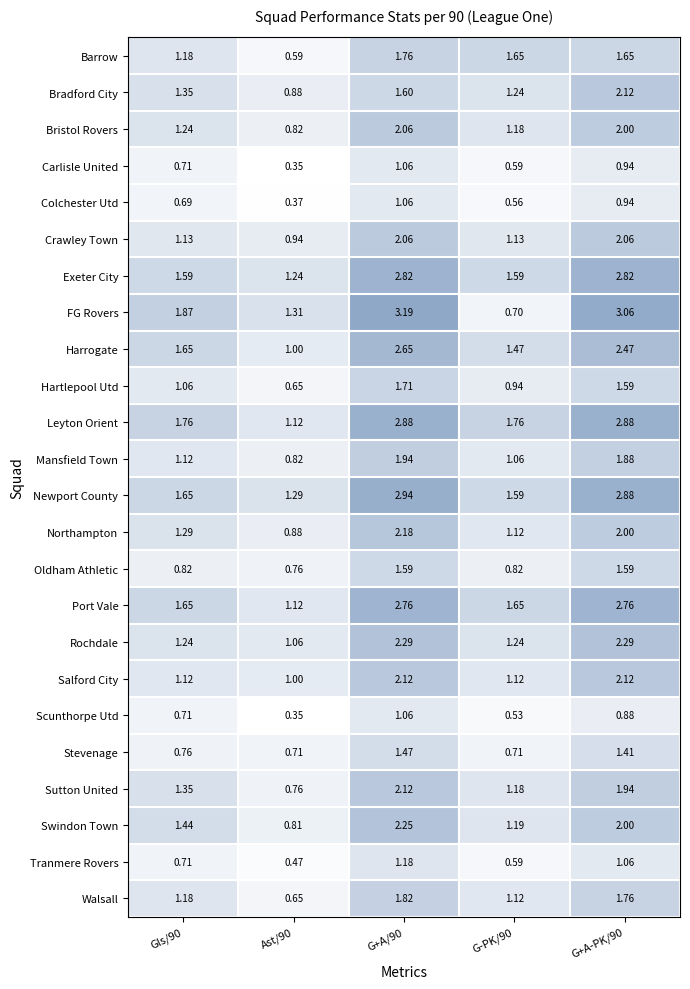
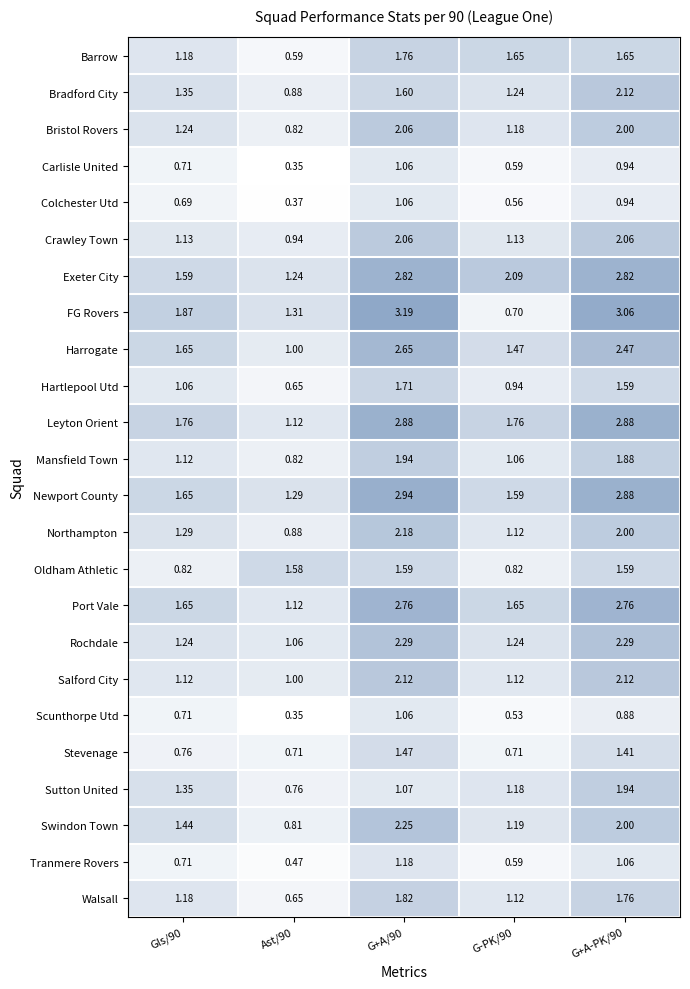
  {
    "Barrow": {
      "Gls/90": 1.18,
      "Ast/90": 0.59,
      "G+A/90": 1.76,
      "G-PK/90": 1.65,
      "G+A-PK/90": 1.65
    },
    "Bradford City": {
      "Gls/90": 1.35,
      "Ast/90": 0.88,
      "G+A/90": 1.60,
      "G-PK/90": 1.24,
      "G+A-PK/90": 2.12
    },
    "Bristol Rovers": {
      "Gls/90": 1.24,
      "Ast/90": 0.82,
      "G+A/90": 2.06,
      "G-PK/90": 1.18,
      "G+A-PK/90": 2.00
    },
    "Carlisle United": {
      "Gls/90": 0.71,
      "Ast/90": 0.35,
      "G+A/90": 1.06,
      "G-PK/90": 0.59,
      "G+A-PK/90": 0.94
    },
    "Colchester Utd": {
      "Gls/90": 0.69,
      "Ast/90": 0.37,
      "G+A/90": 1.06,
      "G-PK/90": 0.56,
      "G+A-PK/90": 0.94
    },
    "Crawley Town": {
      "Gls/90": 1.13,
      "Ast/90": 0.94,
      "G+A/90": 2.06,
      "G-PK/90": 1.13,
      "G+A-PK/90": 2.06
    },
    "Exeter City": {
      "Gls/90": 1.59,
      "Ast/90": 1.24,
      "G+A/90": 2.82,
-     "G-PK/90": 1.59,
+     "G-PK/90": 2.09,
      "G+A-PK/90": 2.82
    },
    "FG Rovers": {
      "Gls/90": 1.87,
      "Ast/90": 1.31,
      "G+A/90": 3.19,
      "G-PK/90": 0.70,
      "G+A-PK/90": 3.06
    },
    "Harrogate": {
      "Gls/90": 1.65,
      "Ast/90": 1.00,
      "G+A/90": 2.65,
      "G-PK/90": 1.47,
      "G+A-PK/90": 2.47
    },
    "Hartlepool Utd": {
      "Gls/90": 1.06,
      "Ast/90": 0.65,
      "G+A/90": 1.71,
      "G-PK/90": 0.94,
      "G+A-PK/90": 1.59
    },
    "Leyton Orient": {
      "Gls/90": 1.76,
      "Ast/90": 1.12,
      "G+A/90": 2.88,
      "G-PK/90": 1.76,
      "G+A-PK/90": 2.88
    },
    "Mansfield Town": {
      "Gls/90": 1.12,
      "Ast/90": 0.82,
      "G+A/90": 1.94,
      "G-PK/90": 1.06,
      "G+A-PK/90": 1.88
    },
    "Newport County": {
      "Gls/90": 1.65,
      "Ast/90": 1.29,
      "G+A/90": 2.94,
      "G-PK/90": 1.59,
      "G+A-PK/90": 2.88
    },
    "Northampton": {
      "Gls/90": 1.29,
      "Ast/90": 0.88,
      "G+A/90": 2.18,
      "G-PK/90": 1.12,
      "G+A-PK/90": 2.00
    },
    "Oldham Athletic": {
      "Gls/90": 0.82,
-     "Ast/90": 0.76,
+     "Ast/90": 1.58,
      "G+A/90": 1.59,
      "G-PK/90": 0.82,
      "G+A-PK/90": 1.59
    },
    "Port Vale": {
      "Gls/90": 1.65,
      "Ast/90": 1.12,
      "G+A/90": 2.76,
      "G-PK/90": 1.65,
      "G+A-PK/90": 2.76
    },
    "Rochdale": {
      "Gls/90": 1.24,
      "Ast/90": 1.06,
      "G+A/90": 2.29,
      "G-PK/90": 1.24,
      "G+A-PK/90": 2.29
    },
    "Salford City": {
      "Gls/90": 1.12,
      "Ast/90": 1.00,
      "G+A/90": 2.12,
      "G-PK/90": 1.12,
      "G+A-PK/90": 2.12
    },
    "Scunthorpe Utd": {
      "Gls/90": 0.71,
      "Ast/90": 0.35,
      "G+A/90": 1.06,
      "G-PK/90": 0.53,
      "G+A-PK/90": 0.88
    },
    "Stevenage": {
      "Gls/90": 0.76,
      "Ast/90": 0.71,
      "G+A/90": 1.47,
      "G-PK/90": 0.71,
      "G+A-PK/90": 1.41
    },
    "Sutton United": {
      "Gls/90": 1.35,
      "Ast/90": 0.76,
-     "G+A/90": 2.12,
+     "G+A/90": 1.07,
      "G-PK/90": 1.18,
      "G+A-PK/90": 1.94
    },
    "Swindon Town": {
      "Gls/90": 1.44,
      "Ast/90": 0.81,
      "G+A/90": 2.25,
      "G-PK/90": 1.19,
      "G+A-PK/90": 2.00
    },
    "Tranmere Rovers": {
      "Gls/90": 0.71,
      "Ast/90": 0.47,
      "G+A/90": 1.18,
      "G-PK/90": 0.59,
      "G+A-PK/90": 1.06
    },
    "Walsall": {
      "Gls/90": 1.18,
      "Ast/90": 0.65,
      "G+A/90": 1.82,
      "G-PK/90": 1.12,
      "G+A-PK/90": 1.76
    }
  }
